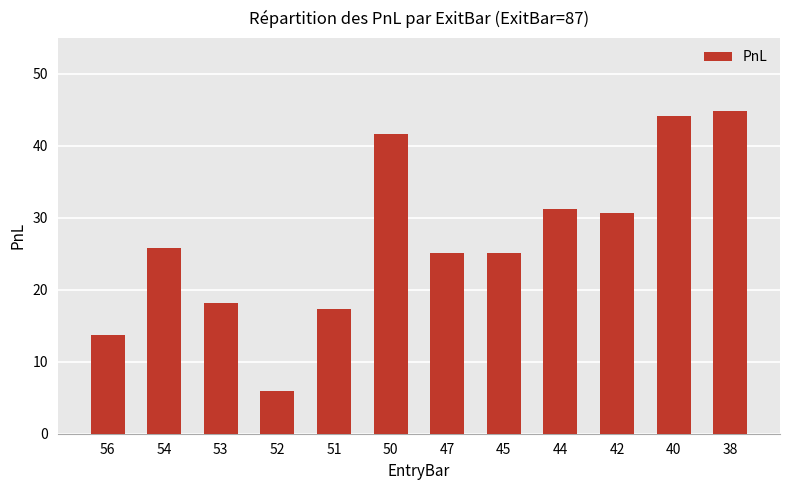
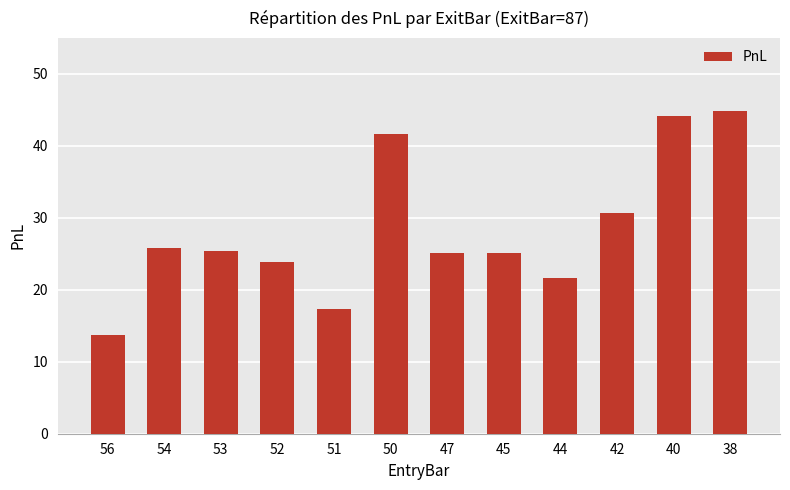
  {
    "56": 14,
    "54": 26,
-   "53": 18,
-   "52": 6,
+   "53": 25,
+   "52": 24,
    "51": 17,
    "50": 42,
    "47": 25,
    "45": 25,
-   "44": 31,
+   "44": 22,
    "42": 31,
    "40": 44,
    "38": 45
  }
